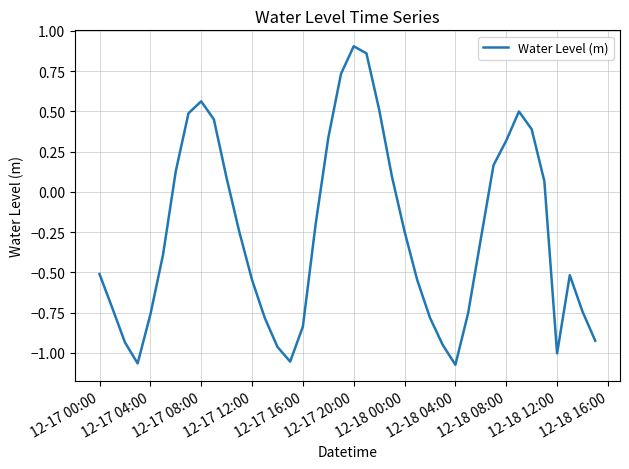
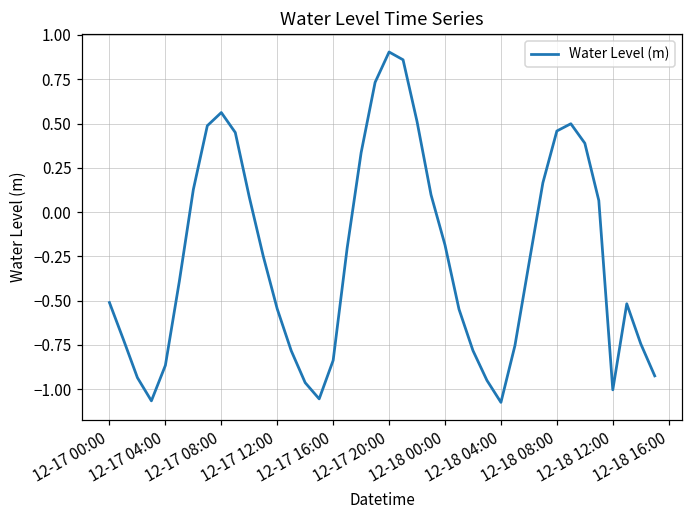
  {
    "12-17 00:00": -0.51,
-   "12-17 04:00": -0.76,
+   "12-17 04:00": -0.87,
    "12-17 08:00": 0.56,
    "12-17 12:00": -0.55,
    "12-17 16:00": -0.84,
    "12-17 20:00": 0.90,
-   "12-18 00:00": -0.25,
+   "12-18 00:00": -0.19,
    "12-18 04:00": -1.07,
-   "12-18 08:00": 0.32,
+   "12-18 08:00": 0.46,
    "12-18 12:00": -1.00
  }
